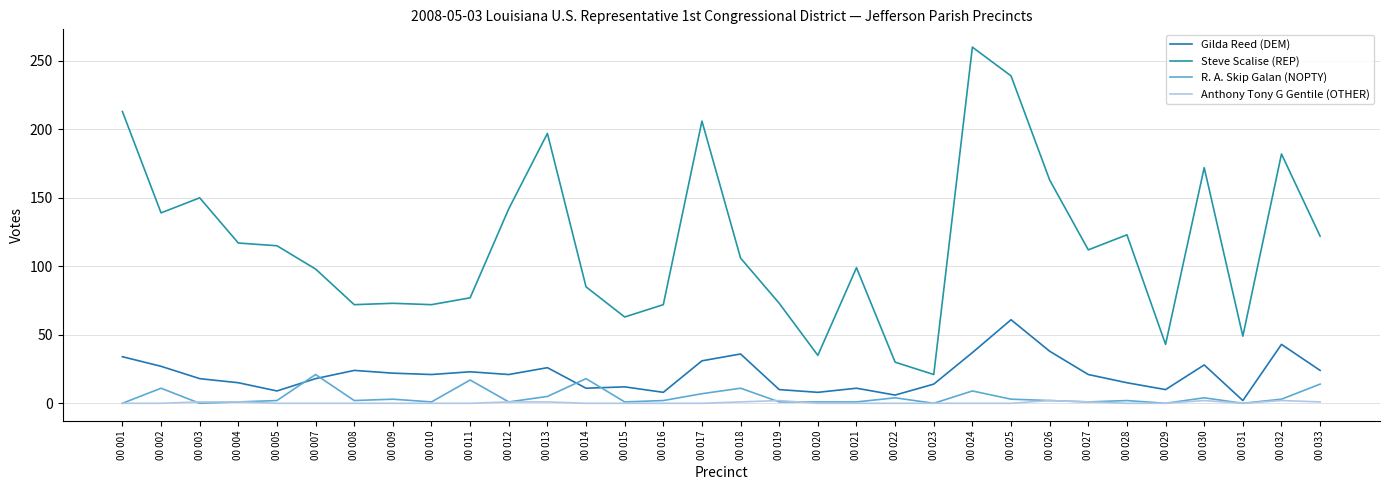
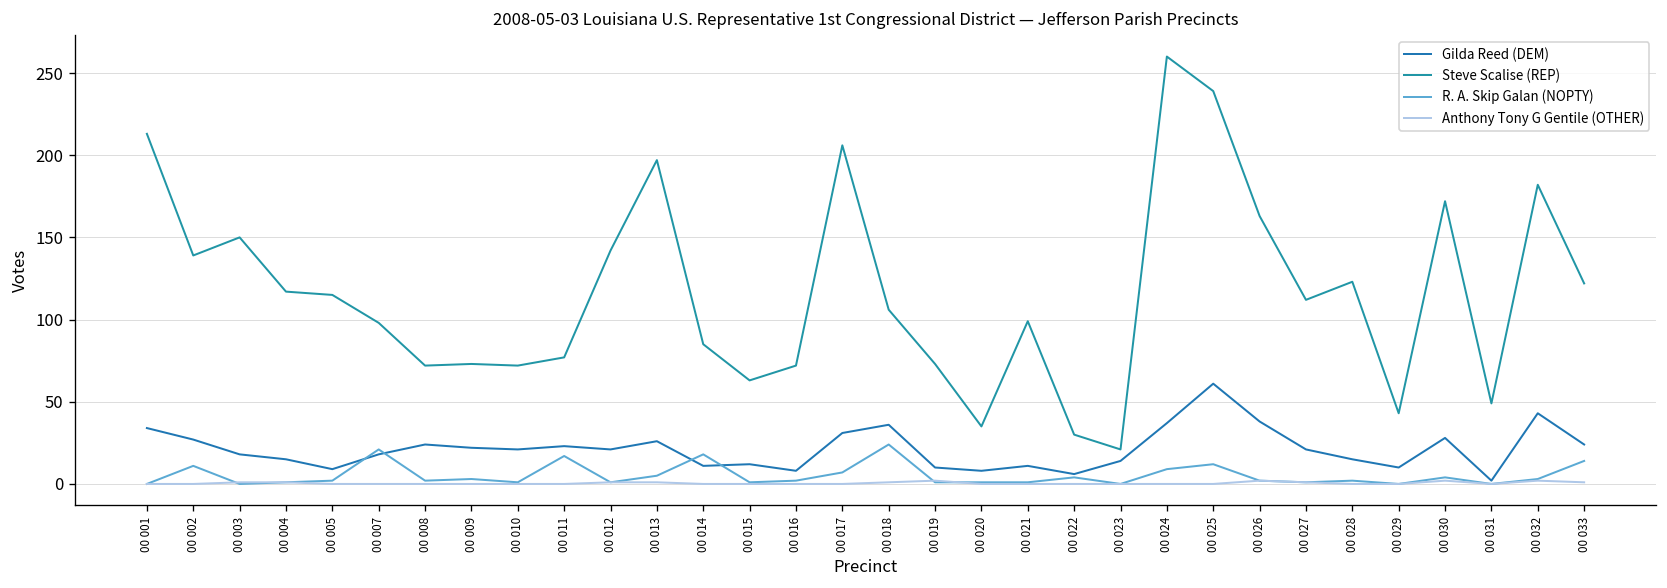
  {
    "R. A. Skip Galan (NOPTY)": {
      "00 002": 11,
      "00 005": 2,
      "00 007": 21,
      "00 008": 2,
      "00 009": 3,
      "00 011": 17,
      "00 013": 5,
      "00 014": 18,
      "00 016": 2,
      "00 017": 7,
-     "00 018": 11,
+     "00 018": 24,
      "00 022": 4,
      "00 024": 9,
-     "00 025": 3,
+     "00 025": 12,
      "00 028": 2,
      "00 030": 4,
      "00 033": 14
    },
    "Anthony Tony G Gentile (OTHER)": {
      "00 002": 0,
      "00 005": 0,
      "00 007": 0,
      "00 008": 0,
      "00 009": 0,
      "00 011": 0,
      "00 013": 1,
      "00 014": 0,
      "00 016": 0,
      "00 017": 0,
      "00 018": 1,
      "00 022": 0,
      "00 024": 0,
      "00 025": 0,
      "00 028": 0,
      "00 030": 2,
      "00 033": 1
    }
  }
